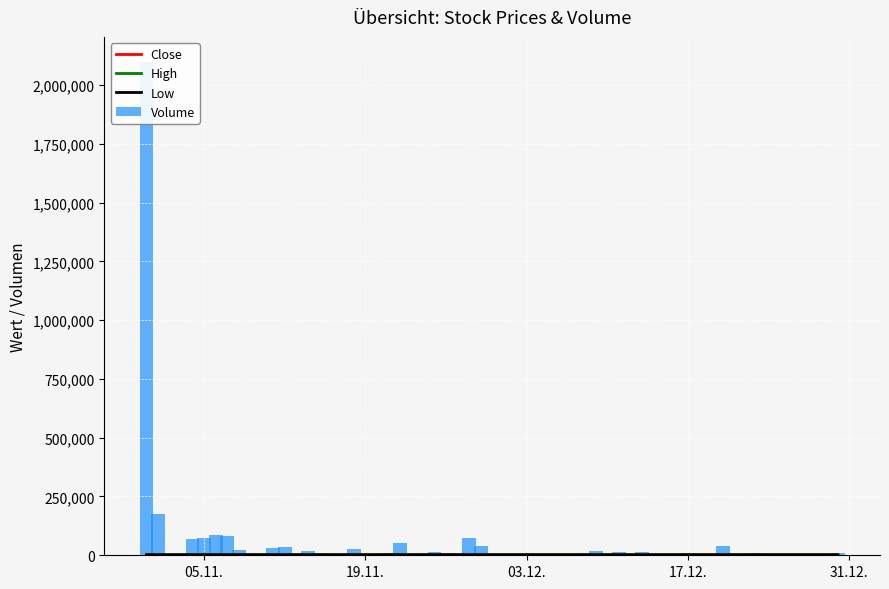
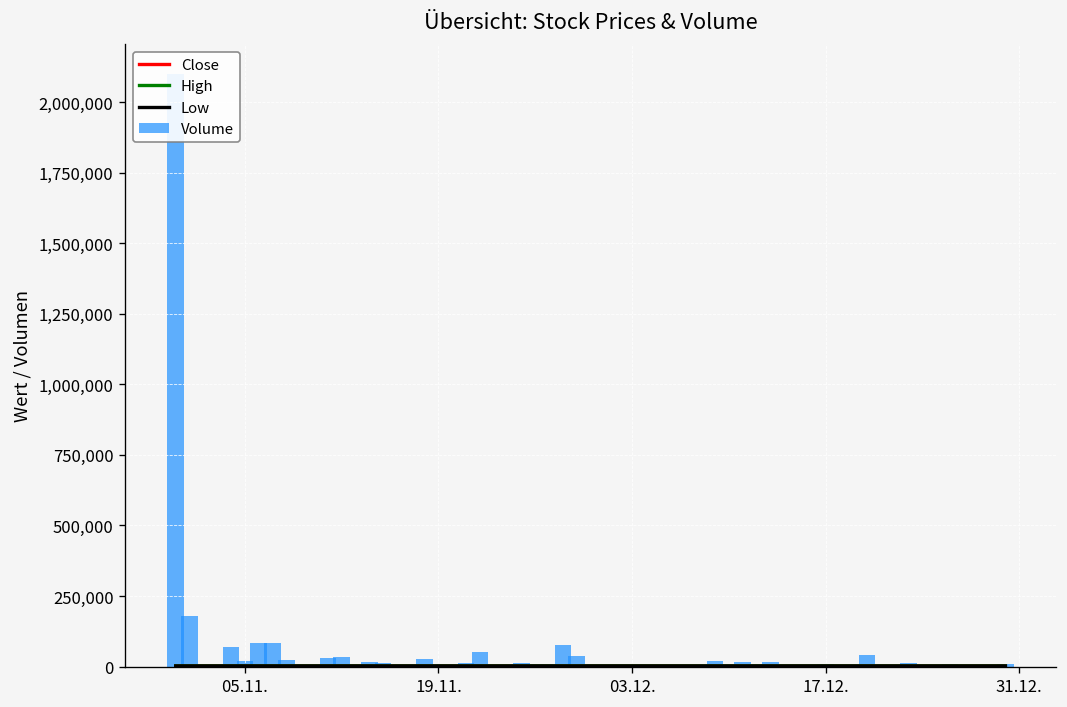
  {
    "Volume": {
-     "05.11.": "80,000"
+     "05.11.": "20,000"
    },
    "Low": {
      "05.11.": "0",
      "19.11.": "0",
      "03.12.": "0",
      "17.12.": "0"
    }
  }
